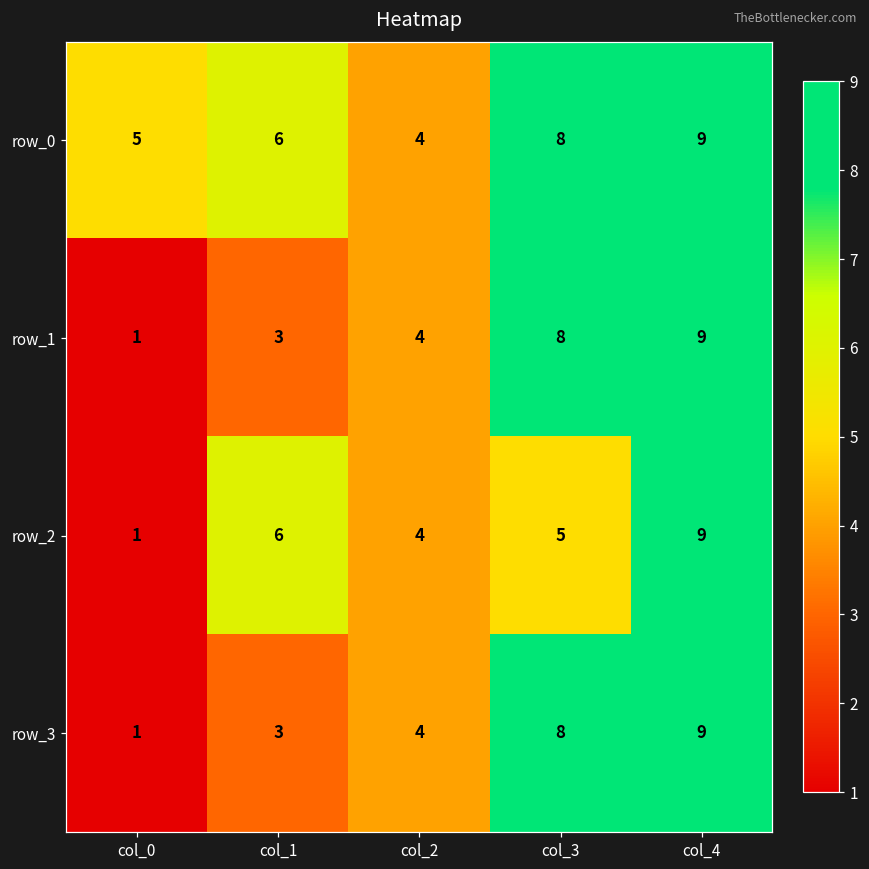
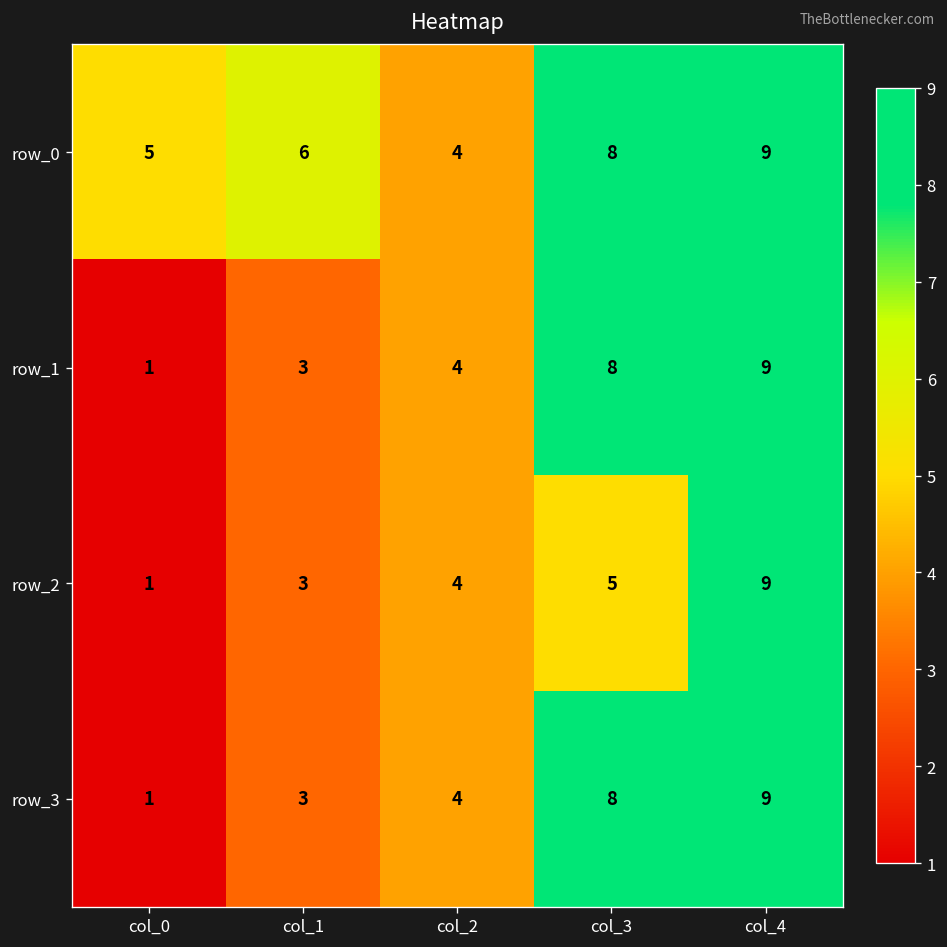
  {
    "row_0": {
      "col_0": 5,
      "col_1": 6,
      "col_2": 4,
      "col_3": 8,
      "col_4": 9
    },
    "row_1": {
      "col_0": 1,
      "col_1": 3,
      "col_2": 4,
      "col_3": 8,
      "col_4": 9
    },
    "row_2": {
      "col_0": 1,
-     "col_1": 6,
+     "col_1": 3,
      "col_2": 4,
      "col_3": 5,
      "col_4": 9
    },
    "row_3": {
      "col_0": 1,
      "col_1": 3,
      "col_2": 4,
      "col_3": 8,
      "col_4": 9
    }
  }
